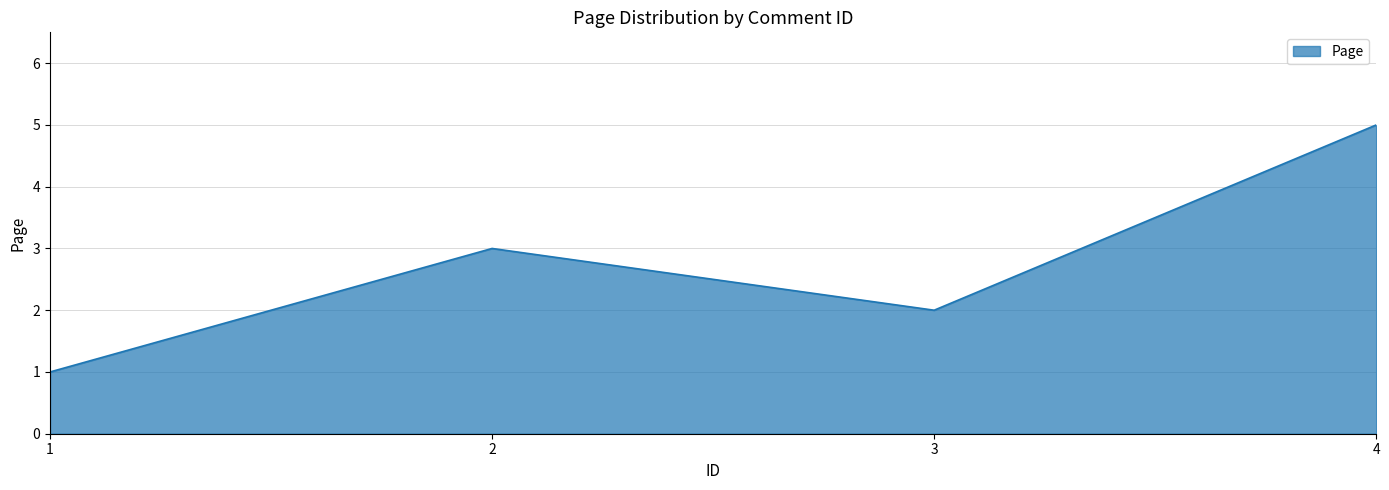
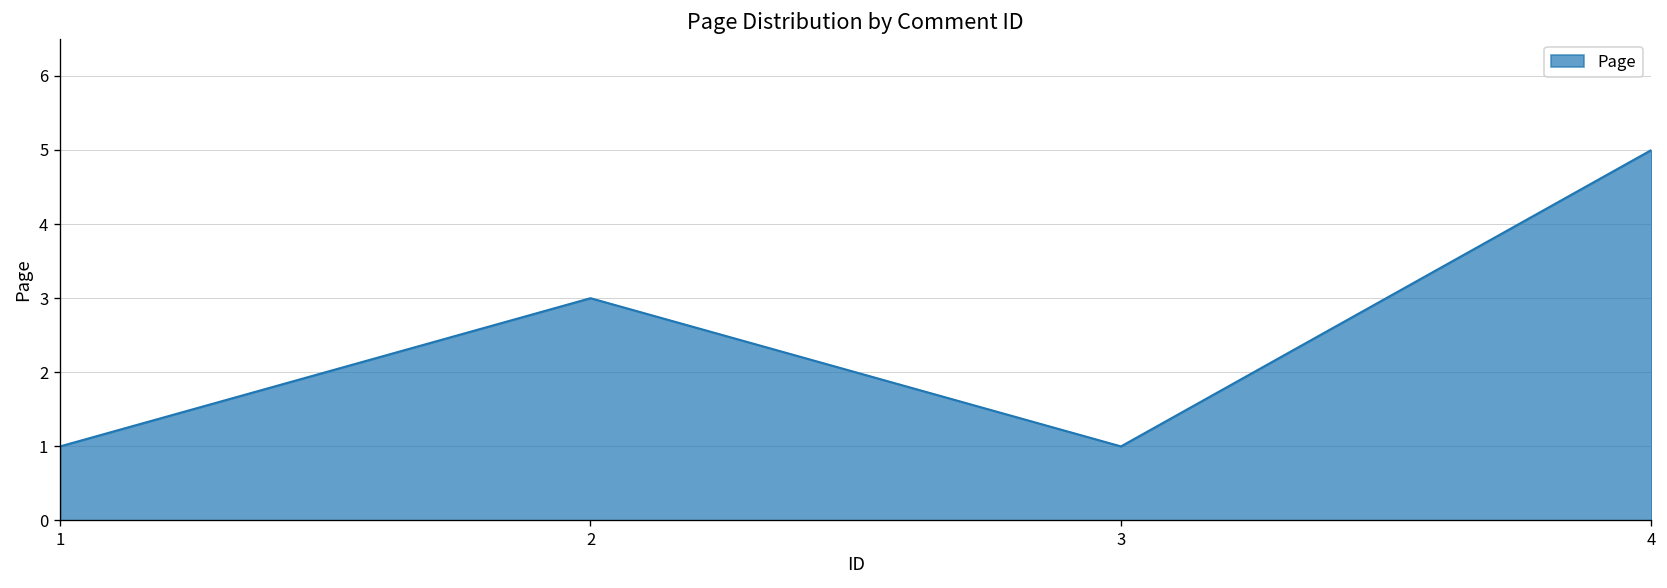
  {
    "1": 1,
    "2": 3,
-   "3": 2,
+   "3": 1,
    "4": 5
  }
